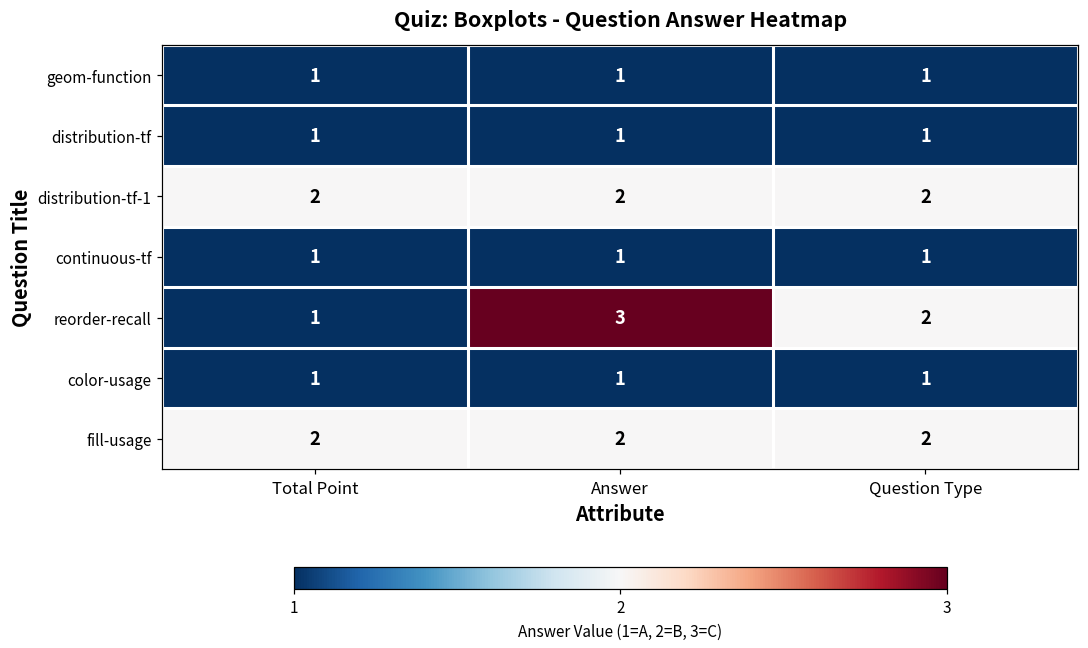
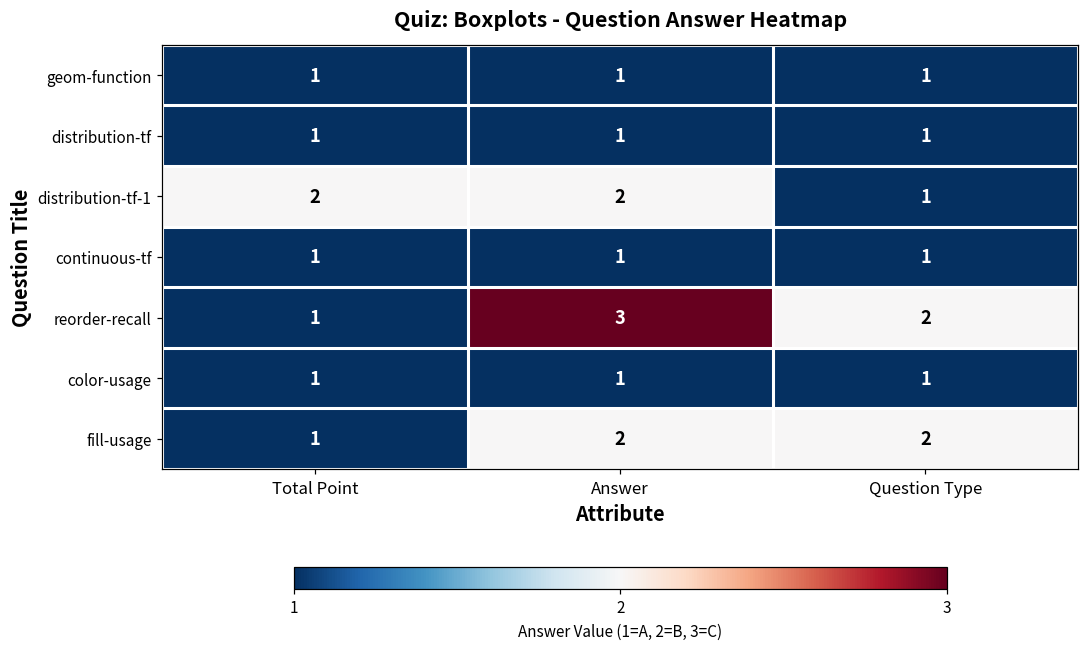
  {
    "geom-function": {
      "Total Point": 1,
      "Answer": 1,
      "Question Type": 1
    },
    "distribution-tf": {
      "Total Point": 1,
      "Answer": 1,
      "Question Type": 1
    },
    "distribution-tf-1": {
      "Total Point": 2,
      "Answer": 2,
-     "Question Type": 2
+     "Question Type": 1
    },
    "continuous-tf": {
      "Total Point": 1,
      "Answer": 1,
      "Question Type": 1
    },
    "reorder-recall": {
      "Total Point": 1,
      "Answer": 3,
      "Question Type": 2
    },
    "color-usage": {
      "Total Point": 1,
      "Answer": 1,
      "Question Type": 1
    },
    "fill-usage": {
-     "Total Point": 2,
+     "Total Point": 1,
      "Answer": 2,
      "Question Type": 2
    }
  }
